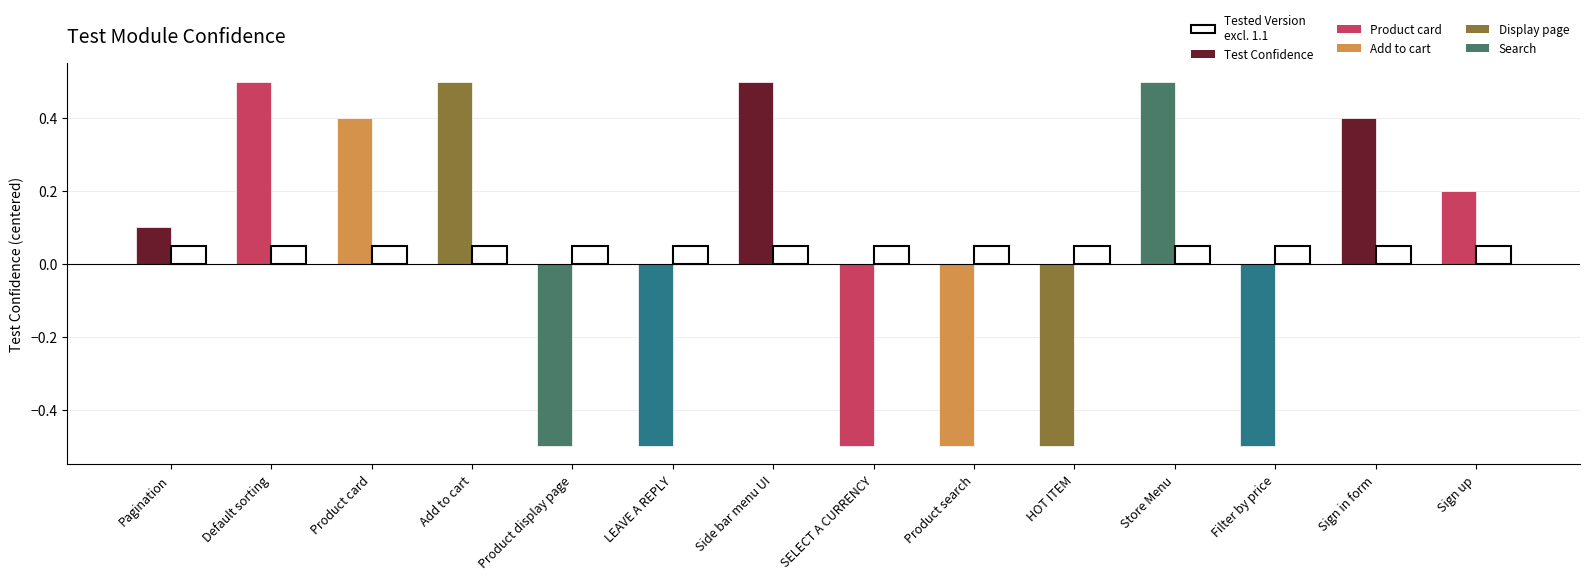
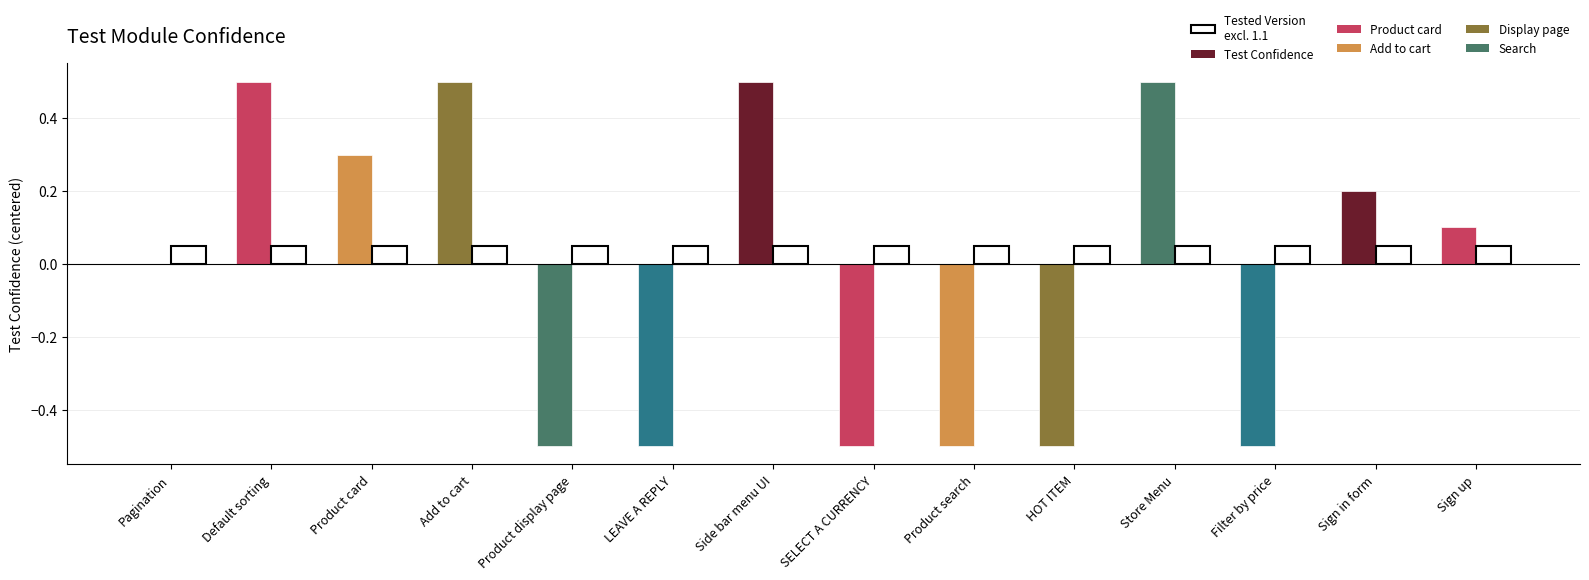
  {
    "Test Confidence": {
-     "Pagination": 0.10,
+     "Pagination": 0.00,
      "Default sorting": 0.50,
-     "Product card": 0.40,
+     "Product card": 0.30,
      "Add to cart": 0.50,
      "Product display page": -0.50,
      "LEAVE A REPLY": -0.50,
      "Side bar menu UI": 0.50,
      "SELECT A CURRENCY": -0.50,
      "Product search": -0.50,
      "HOT ITEM": -0.50,
      "Store Menu": 0.50,
      "Filter by price": -0.50,
-     "Sign in form": 0.40,
-     "Sign up": 0.20
+     "Sign in form": 0.20,
+     "Sign up": 0.10
    }
  }
